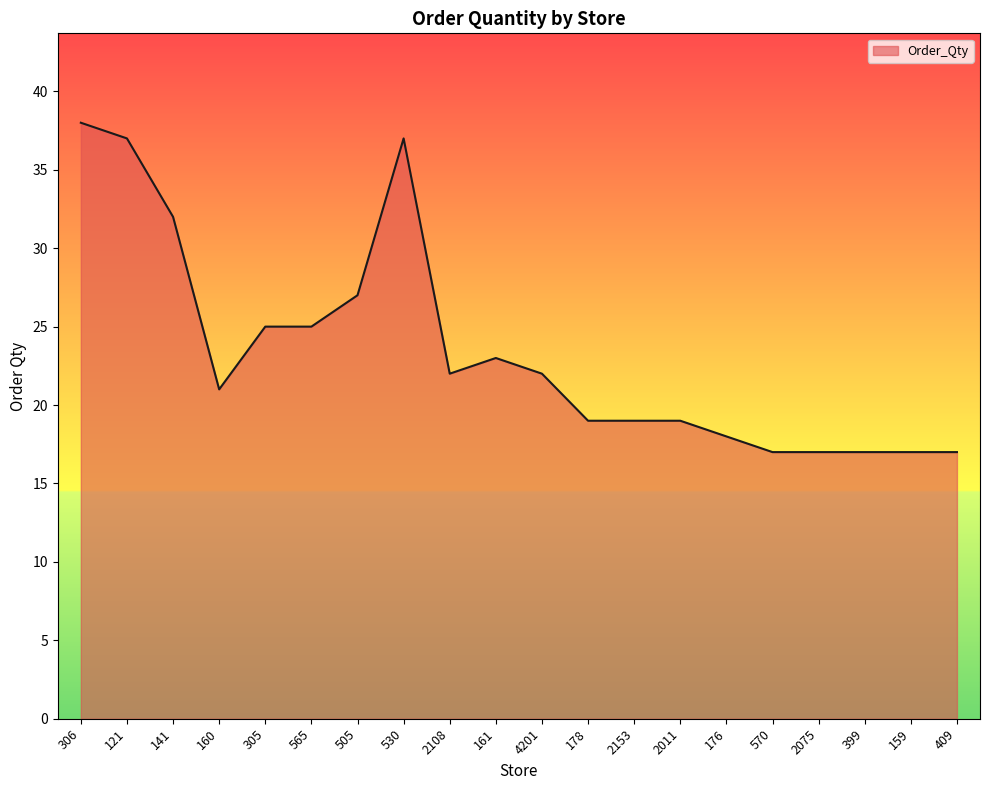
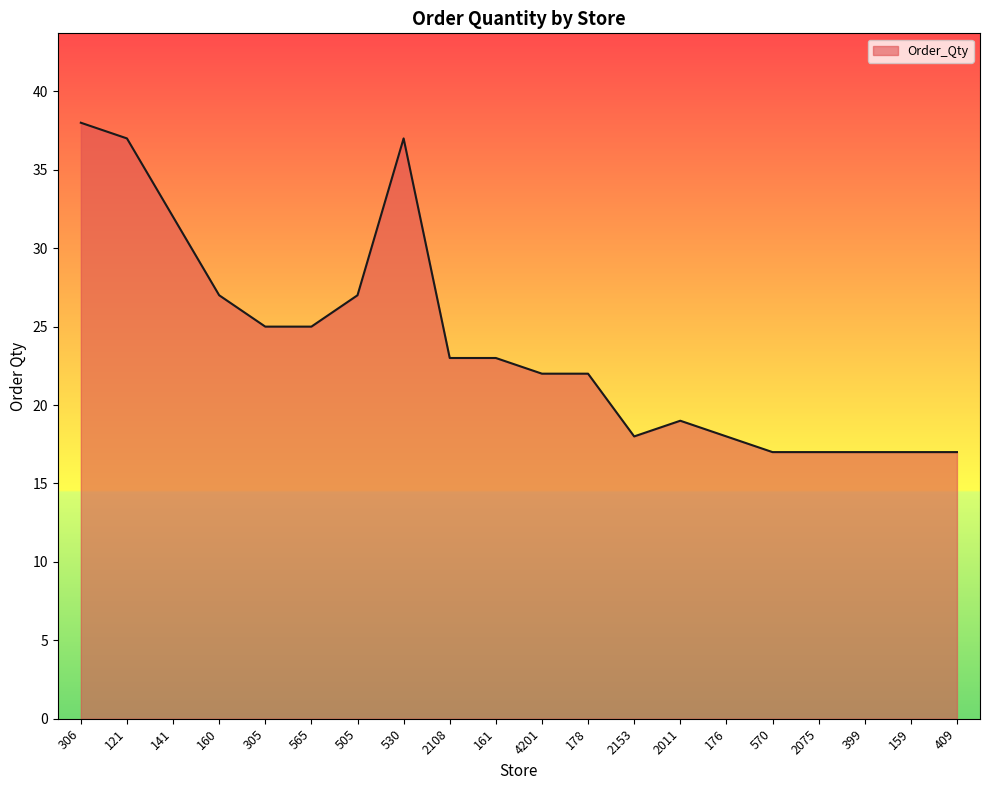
  {
    "306": 38,
    "121": 37,
    "141": 32,
-   "160": 21,
+   "160": 27,
    "305": 25,
    "565": 25,
    "505": 27,
    "530": 37,
-   "2108": 22,
+   "2108": 23,
    "161": 23,
    "4201": 22,
-   "178": 19,
-   "2153": 19,
+   "178": 22,
+   "2153": 18,
    "2011": 19,
    "176": 18,
    "570": 17,
    "2075": 17,
    "399": 17,
    "159": 17,
    "409": 17
  }
